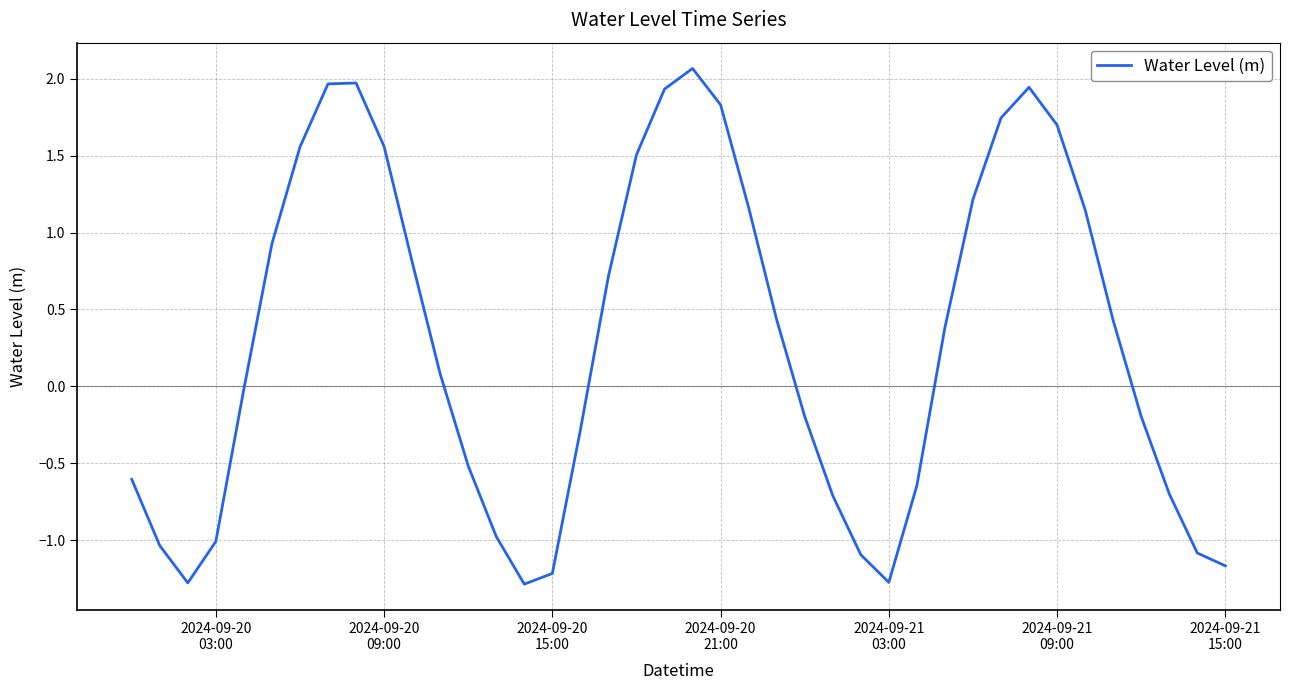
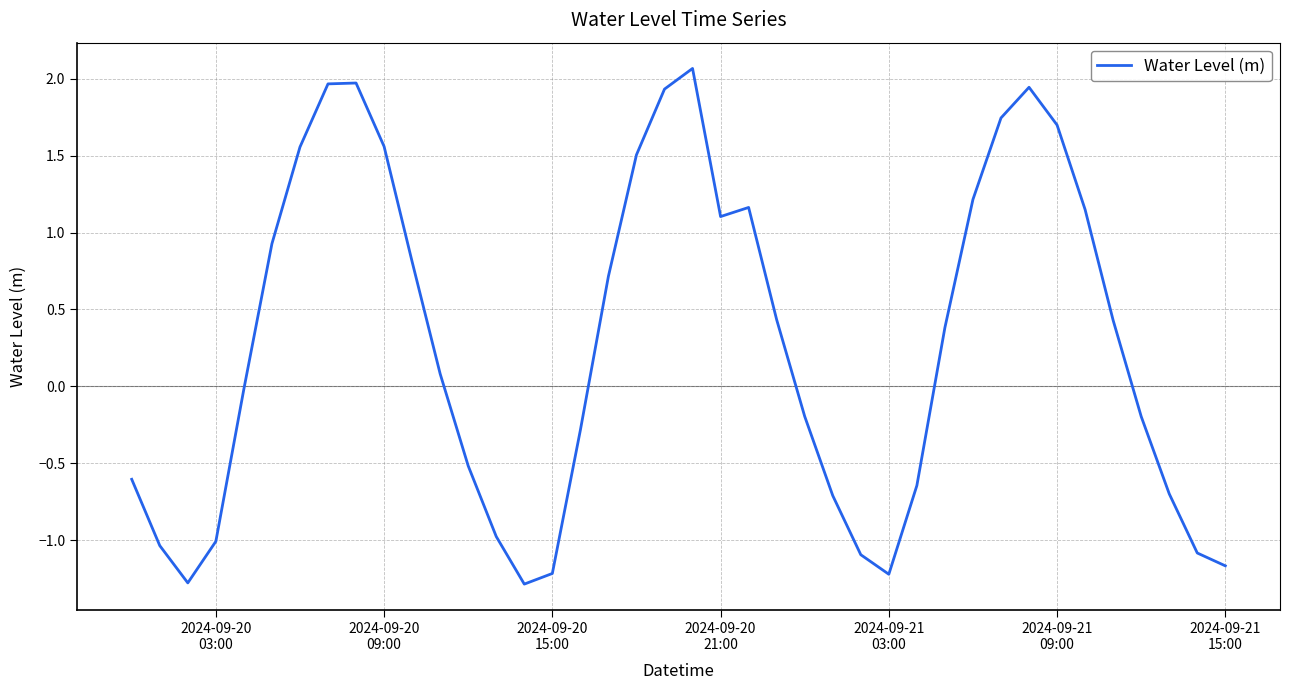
  {
    "2024-09-20 03:00": -1.01,
    "2024-09-20 09:00": 1.56,
    "2024-09-20 15:00": -1.22,
-   "2024-09-20 21:00": 1.83,
-   "2024-09-21 03:00": -1.27,
+   "2024-09-20 21:00": 1.10,
+   "2024-09-21 03:00": -1.22,
    "2024-09-21 09:00": 1.70,
    "2024-09-21 15:00": -1.17
  }
